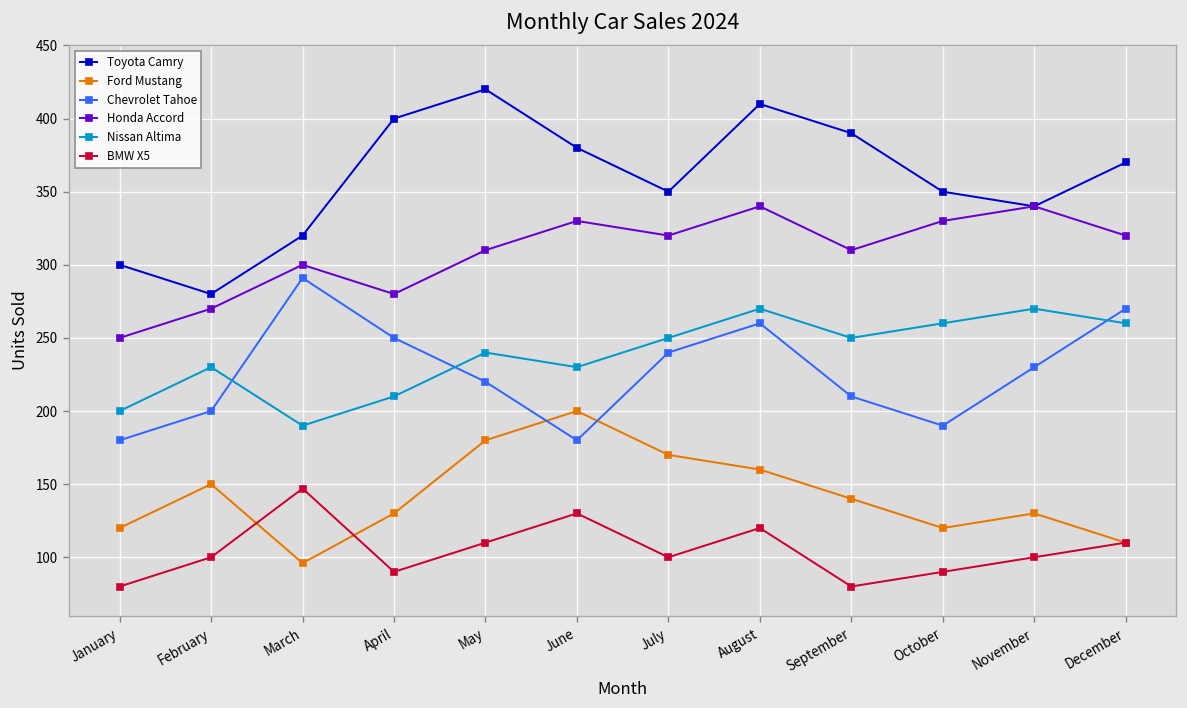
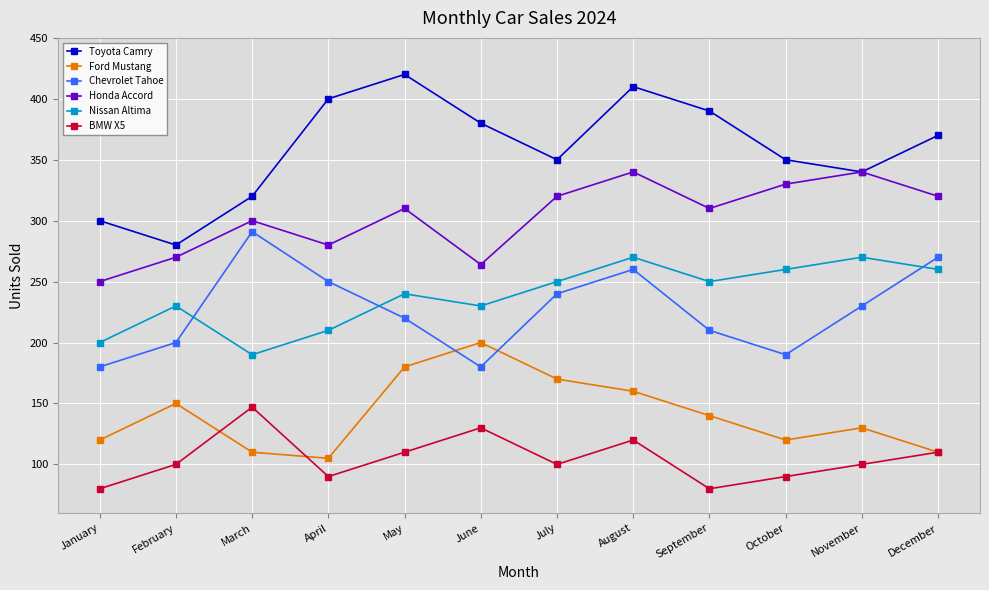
  {
    "Toyota Camry": {
      "January": 300,
      "February": 280,
      "March": 320,
      "April": 400,
      "May": 420,
      "June": 380,
      "July": 350,
      "August": 410,
      "September": 390,
      "October": 350,
      "December": 370
    },
    "Ford Mustang": {
      "January": 120,
      "February": 150,
-     "March": 96,
-     "April": 130,
+     "March": 110,
+     "April": 105,
      "May": 180,
      "June": 200,
      "July": 170,
      "August": 160,
      "September": 140,
      "October": 120,
      "November": 130
    },
    "Chevrolet Tahoe": {
      "January": 180,
      "February": 200,
      "March": 291,
      "April": 250,
      "May": 220,
      "June": 180,
      "July": 240,
      "August": 260,
      "September": 210,
      "October": 190,
      "November": 230,
      "December": 270
    },
    "Honda Accord": {
      "January": 250,
      "February": 270,
      "March": 300,
      "April": 280,
      "May": 310,
-     "June": 330,
+     "June": 264,
      "July": 320,
      "August": 340,
      "September": 310,
      "October": 330,
      "December": 320
    },
    "Nissan Altima": {
      "January": 200,
      "February": 230,
      "March": 190,
      "April": 210,
      "May": 240,
      "June": 230,
      "July": 250,
      "August": 270,
      "September": 250,
      "October": 260,
      "November": 270,
      "December": 260
    },
    "BMW X5": {
      "January": 80,
      "February": 100,
      "March": 147,
      "April": 90,
      "May": 110,
      "June": 130,
      "July": 100,
      "August": 120,
      "September": 80,
      "October": 90,
      "November": 100
    }
  }
